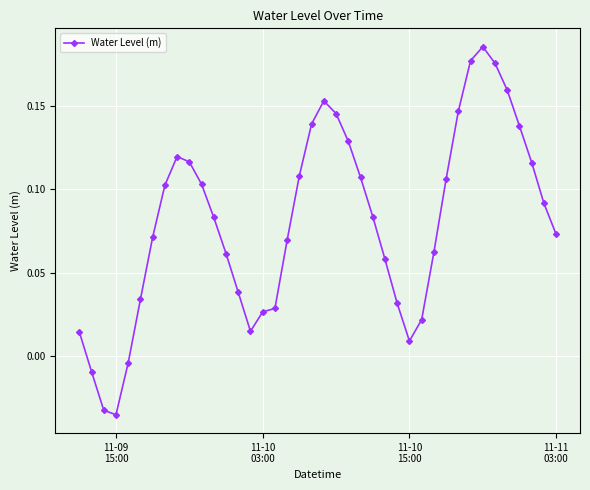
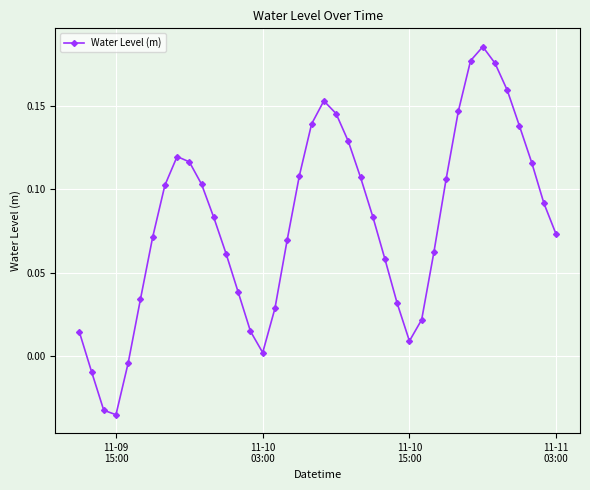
  {
    "11-09 15:00": -0.035,
-   "11-10 03:00": 0.027,
+   "11-10 03:00": 0.002,
    "11-10 15:00": 0.009,
    "11-11 03:00": 0.073
  }
